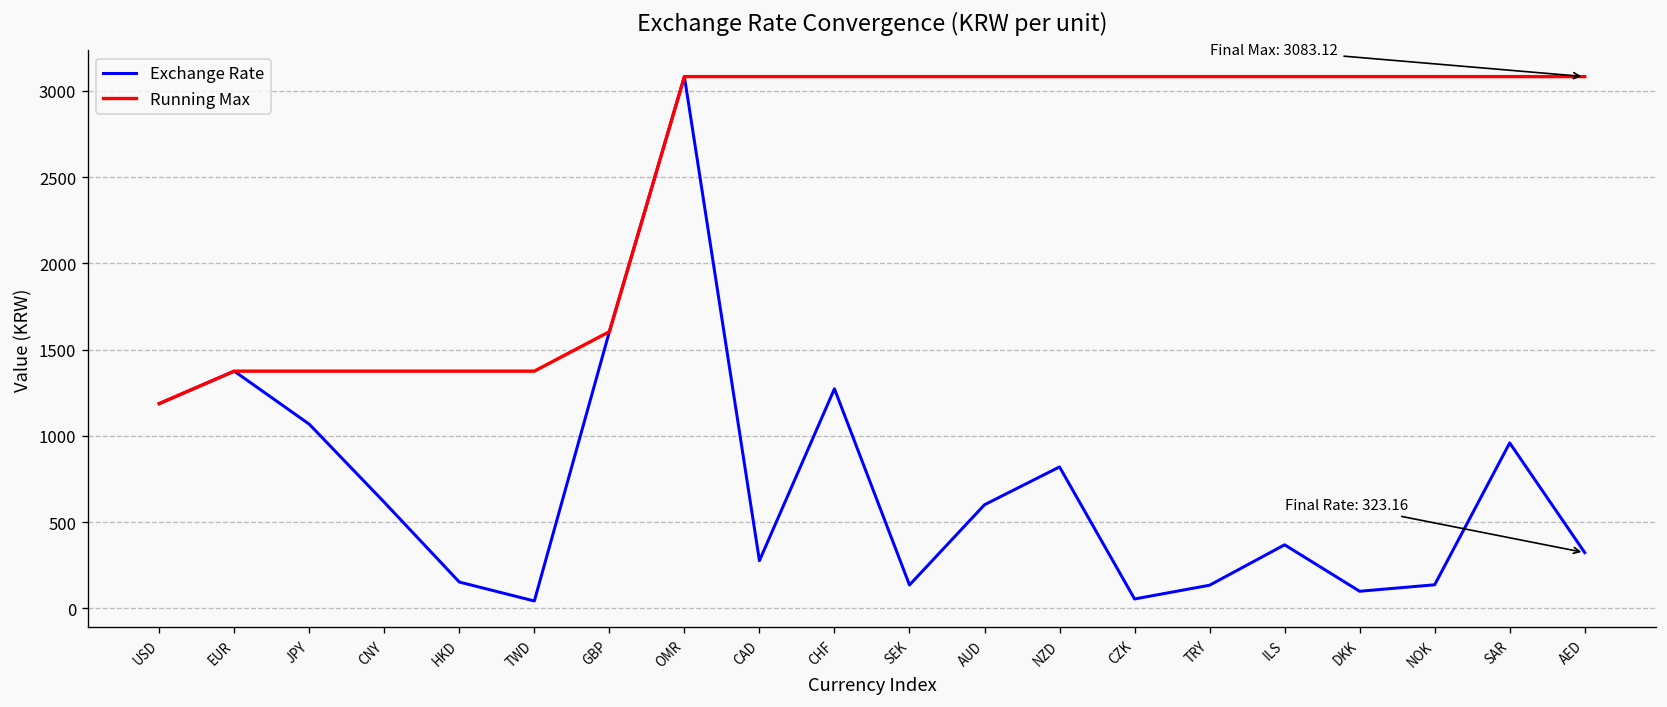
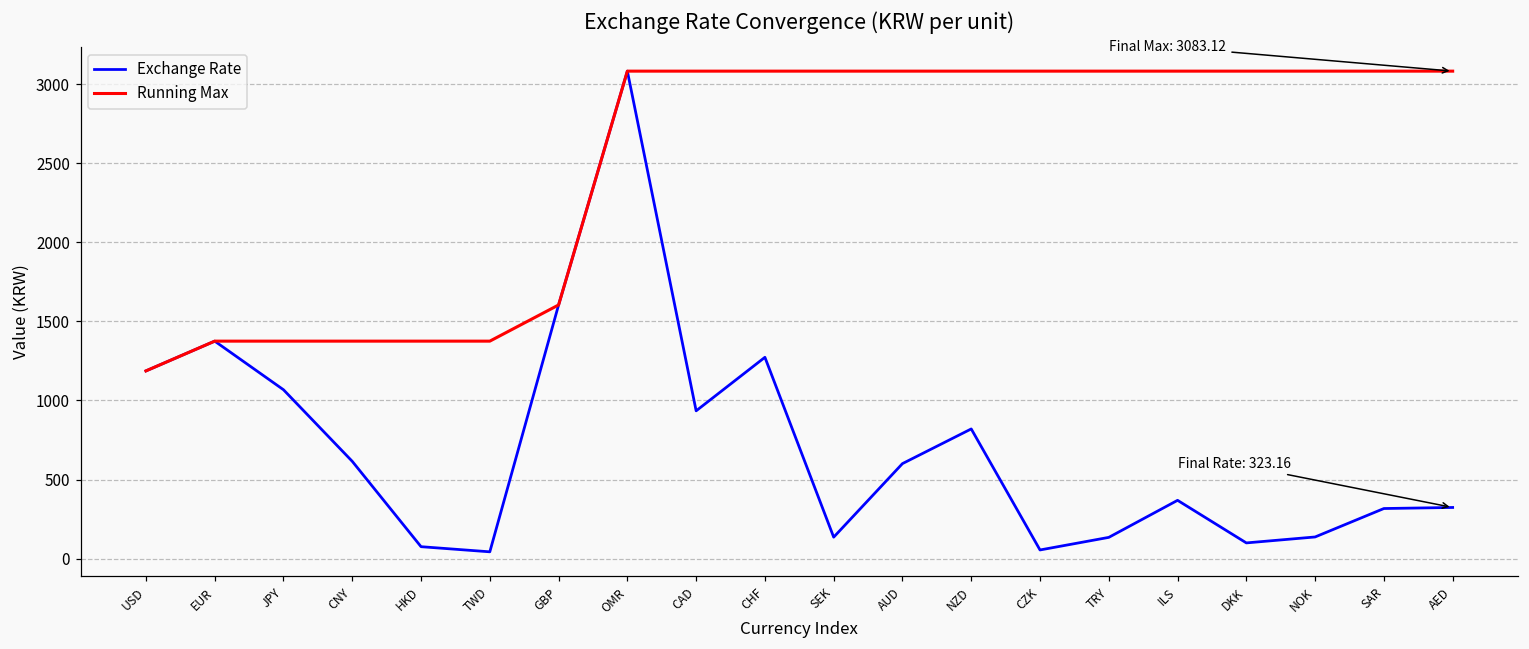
  {
    "Exchange Rate": {
      "JPY": 1070,
      "CNY": 610,
-     "HKD": 150,
+     "HKD": 80,
      "TWD": 40,
-     "CAD": 280,
+     "CAD": 930,
      "CHF": 1270,
      "SEK": 140,
      "AUD": 600,
      "NZD": 820,
      "CZK": 50,
      "TRY": 130,
      "DKK": 100,
      "NOK": 140,
-     "SAR": 960,
+     "SAR": 320,
      "AED": 320
    },
    "Running Max": {
      "JPY": 1380,
      "CNY": 1380,
      "HKD": 1380,
      "TWD": 1380,
      "CAD": 3080,
      "CHF": 3080,
      "SEK": 3080,
      "AUD": 3080,
      "NZD": 3080,
      "CZK": 3080,
      "AED": 3080
    }
  }
